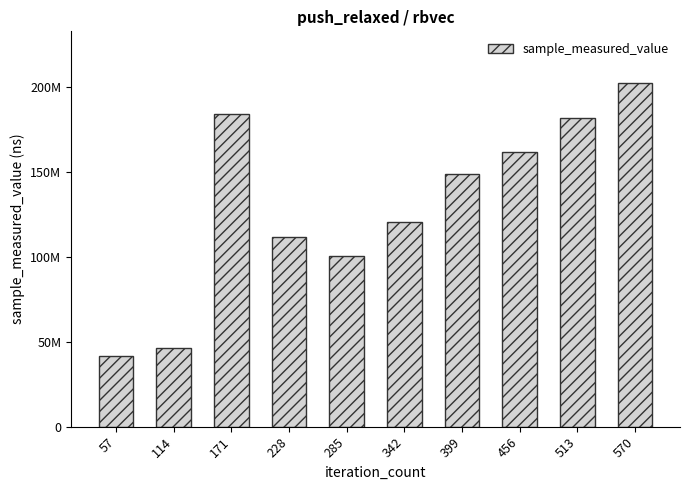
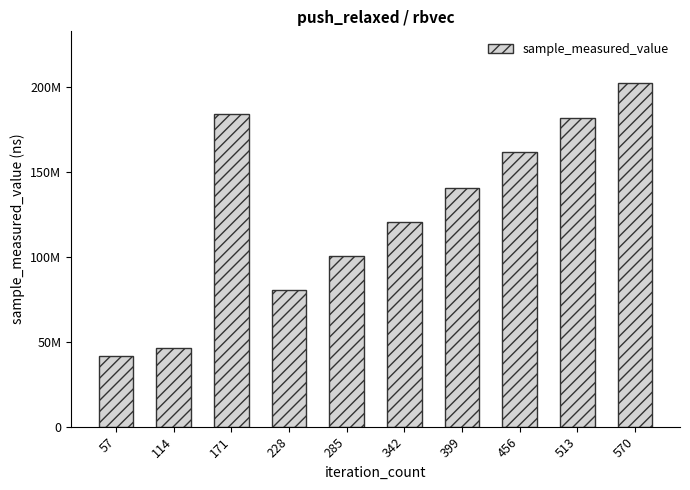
  {
    "57": 42000000,
    "114": 46000000,
    "171": 184000000,
-   "228": 112000000,
+   "228": 81000000,
    "285": 100000000,
    "342": 121000000,
-   "399": 149000000,
+   "399": 140000000,
    "456": 162000000,
    "513": 182000000,
    "570": 203000000
  }
